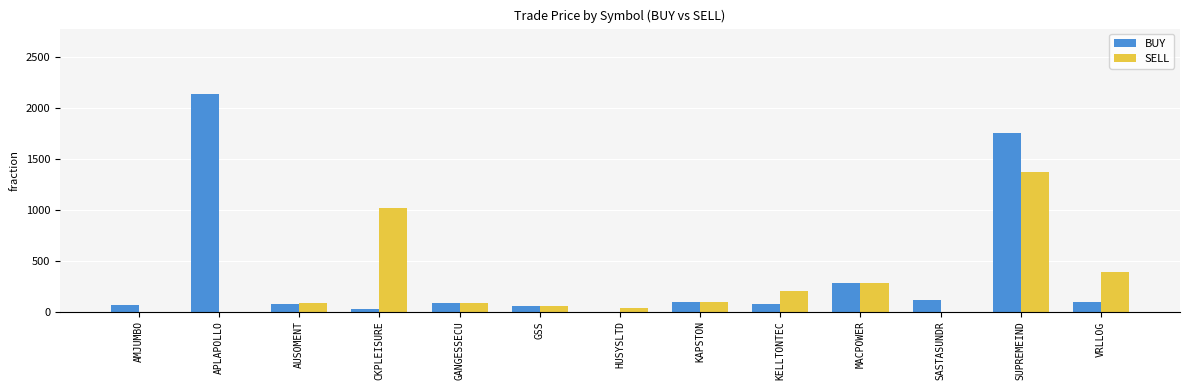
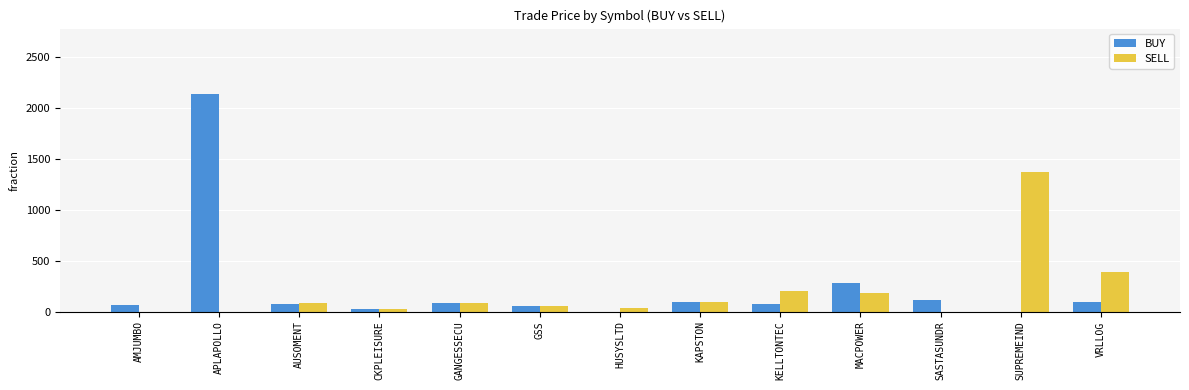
  {
    "BUY": {
      "AMJUMBO": 70,
      "APLAPOLLO": 2140,
      "AUSOMENT": 80,
      "CKPLEISURE": 30,
      "GANGESSECU": 90,
      "GSS": 60,
      "HUSYSLTD": 0,
      "KAPSTON": 90,
      "KELLTONTEC": 70,
      "MACPOWER": 280,
      "SASTASUNDR": 120,
-     "SUPREMEIND": 1760,
+     "SUPREMEIND": 0,
      "VRLLOG": 90
    },
    "SELL": {
      "AMJUMBO": 0,
      "APLAPOLLO": 0,
      "AUSOMENT": 80,
-     "CKPLEISURE": 1020,
+     "CKPLEISURE": 30,
      "GANGESSECU": 90,
      "GSS": 60,
      "HUSYSLTD": 40,
      "KAPSTON": 90,
      "KELLTONTEC": 200,
-     "MACPOWER": 280,
+     "MACPOWER": 180,
      "SASTASUNDR": 0,
      "SUPREMEIND": 1370,
      "VRLLOG": 390
    }
  }
